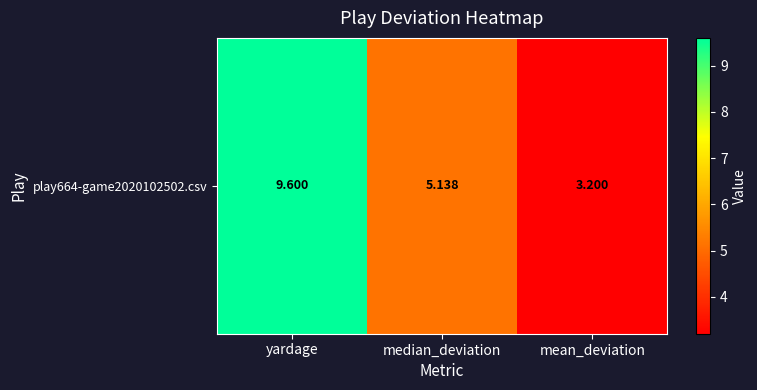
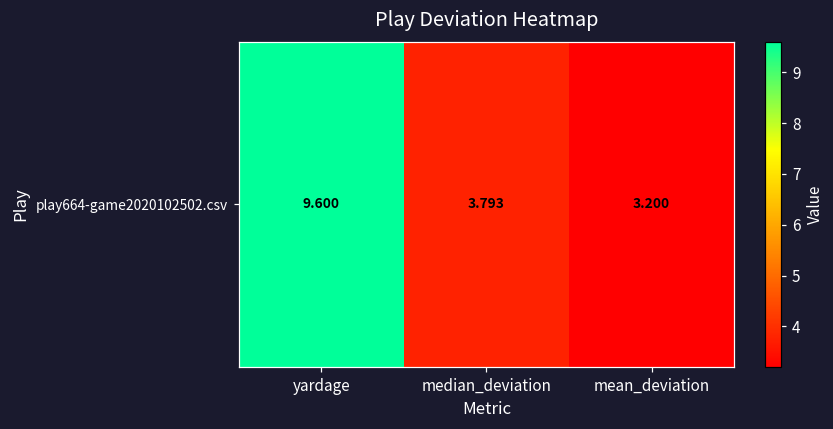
  {
    "play664-game2020102502.csv": {
      "yardage": 9.600,
-     "median_deviation": 5.138,
+     "median_deviation": 3.793,
      "mean_deviation": 3.200
    }
  }
